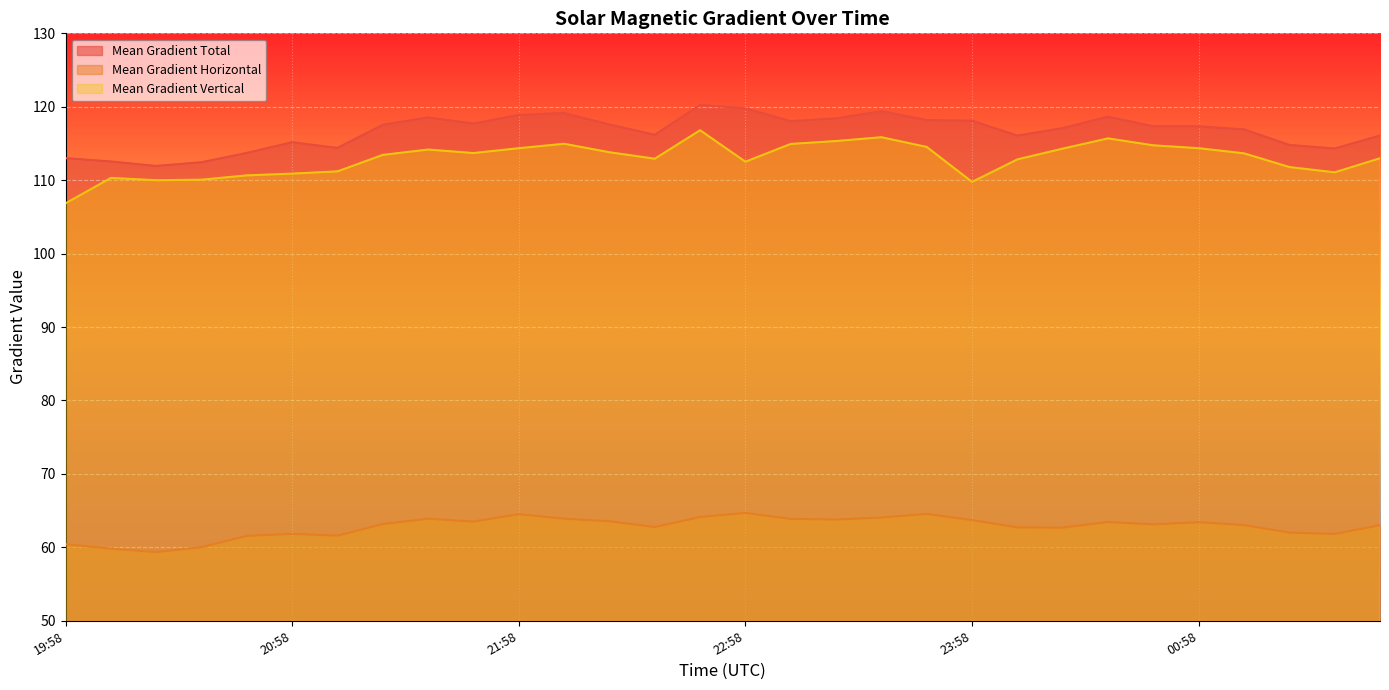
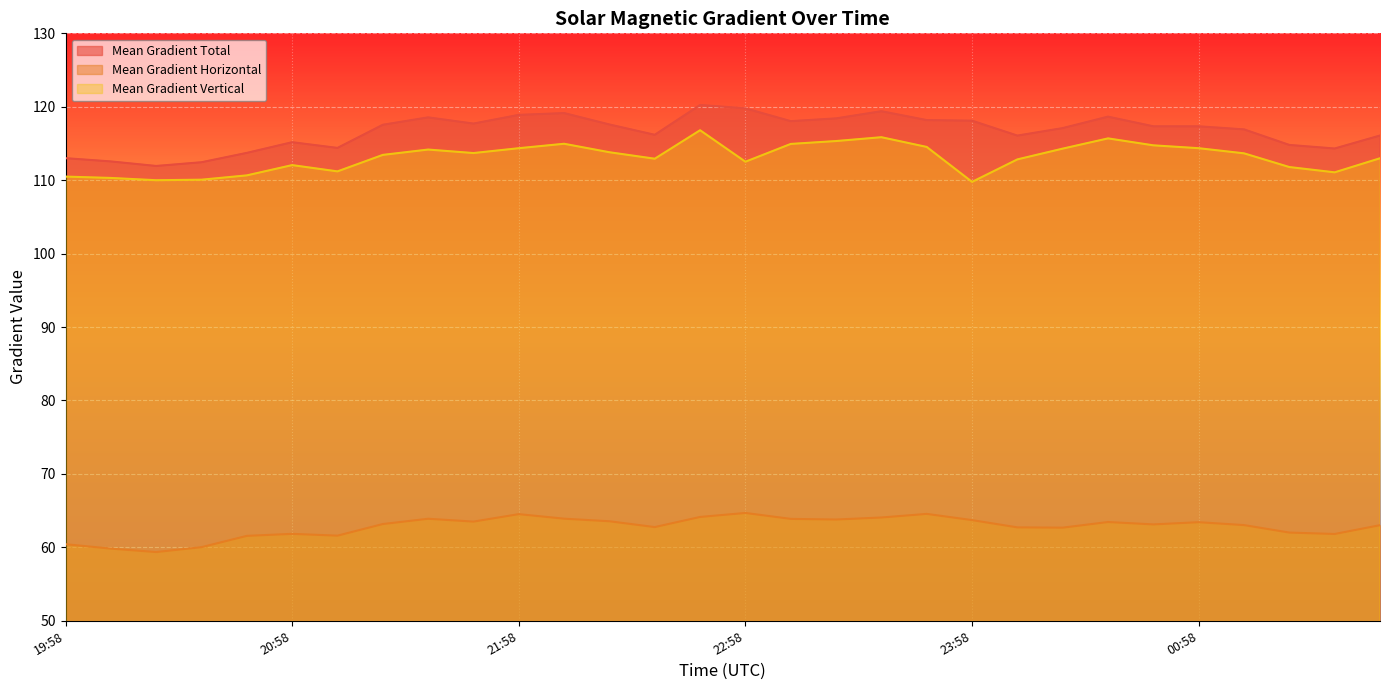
  {
    "Mean Gradient Vertical": {
-     "19:58": 107,
-     "20:58": 111,
+     "19:58": 110,
+     "20:58": 112,
      "21:58": 114,
      "22:58": 113,
      "23:58": 110,
      "00:58": 114
    }
  }
